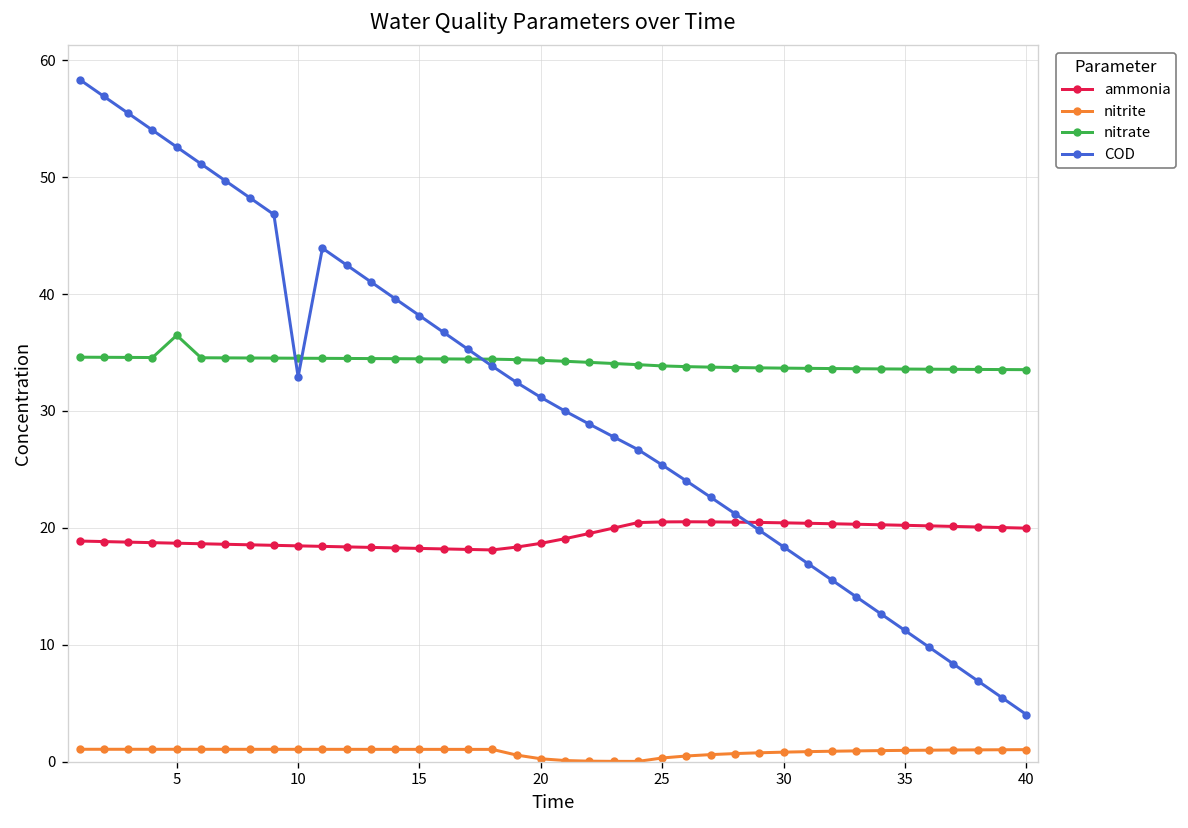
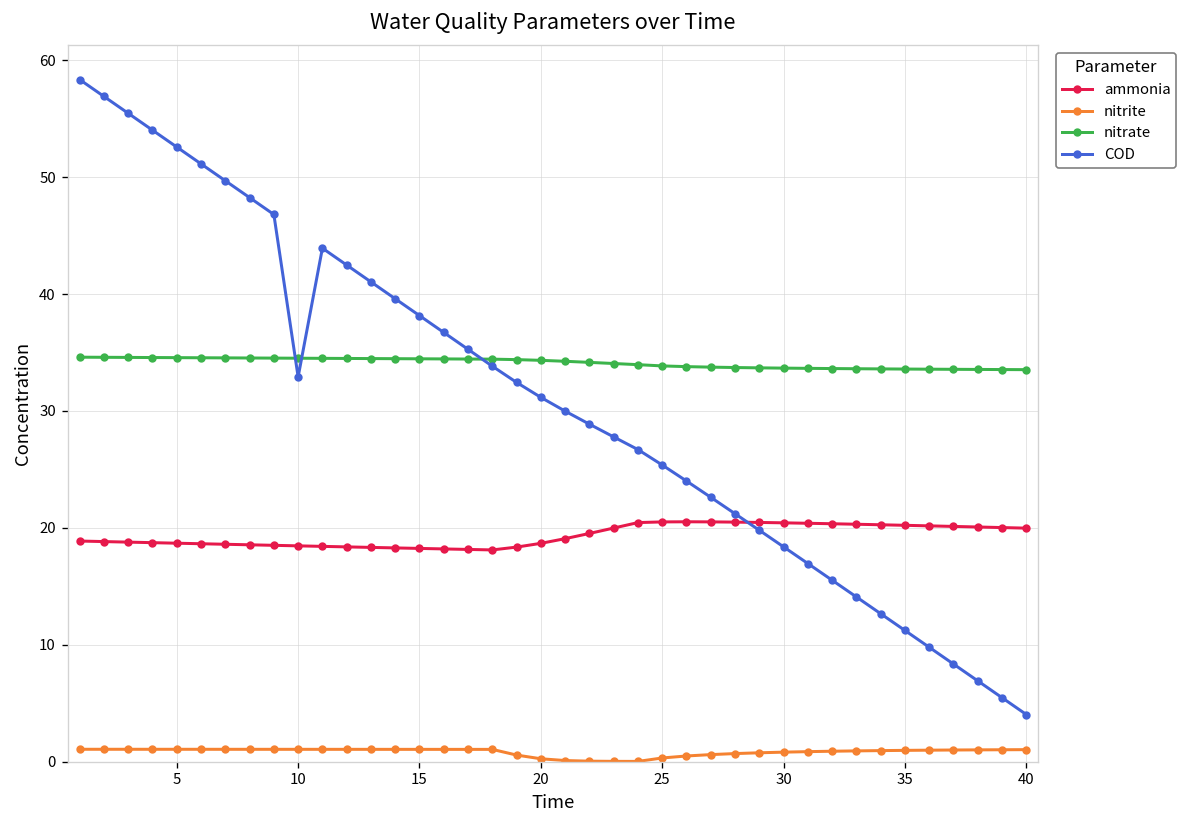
  {
    "ammonia": {
      "5": 19,
      "10": 18,
      "15": 18,
      "20": 19,
      "25": 21,
      "30": 20,
      "35": 20,
      "40": 20
    },
    "nitrite": {
      "5": 1,
      "10": 1,
      "15": 1,
      "20": 0,
      "25": 0,
      "30": 1,
      "35": 1,
      "40": 1
    },
    "nitrate": {
-     "5": 36,
+     "5": 35,
      "10": 35,
      "15": 34,
      "20": 34,
      "25": 34,
      "30": 34,
      "35": 34,
      "40": 34
    },
    "COD": {
      "5": 53,
      "10": 33,
      "15": 38,
      "20": 31,
      "25": 25,
      "30": 18,
      "35": 11,
      "40": 4
    }
  }
